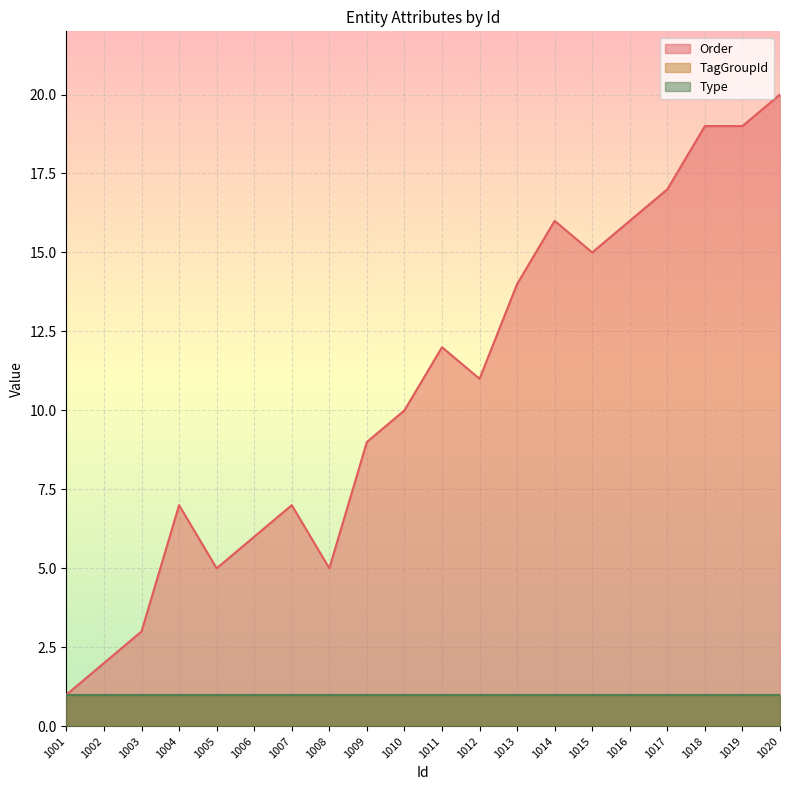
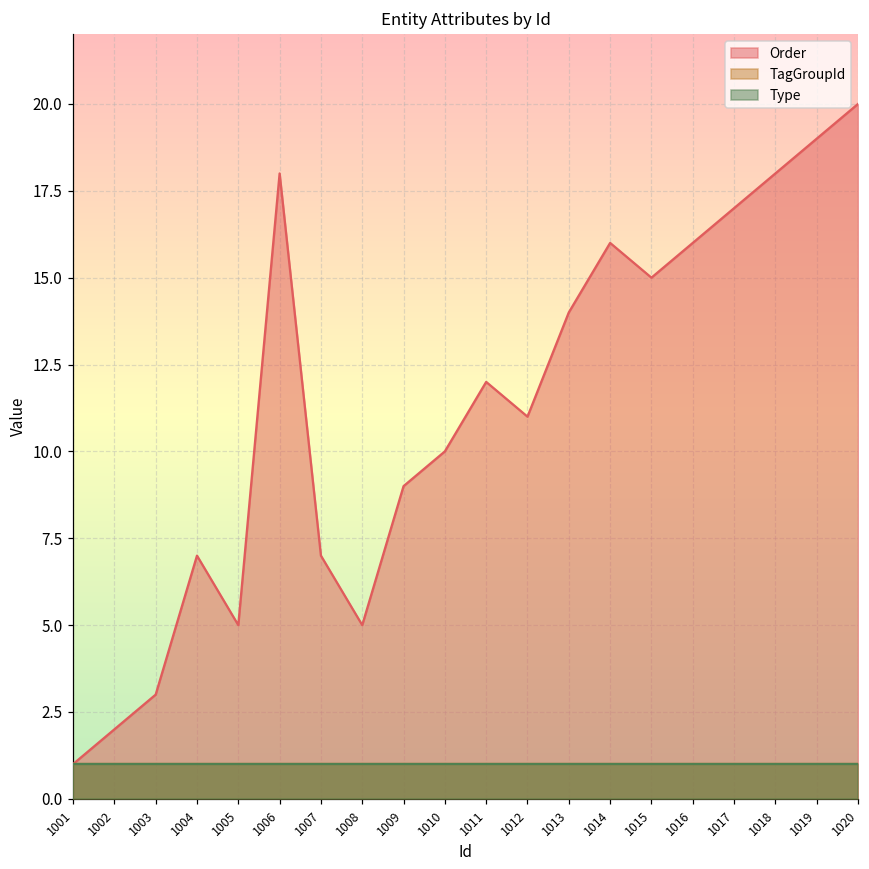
  {
    "Order": {
      "1002": 2,
      "1003": 3,
      "1004": 7,
      "1005": 5,
-     "1006": 6,
+     "1006": 18,
      "1007": 7,
      "1008": 5,
      "1009": 9,
      "1010": 10,
      "1011": 12,
      "1012": 11,
      "1013": 14,
      "1014": 16,
      "1015": 15,
      "1016": 16,
      "1017": 17,
-     "1018": 19,
+     "1018": 18,
      "1019": 19,
      "1020": 20
    },
    "Type": {
      "1002": 1,
      "1003": 1,
      "1004": 1,
      "1005": 1,
      "1006": 1,
      "1007": 1,
      "1008": 1,
      "1009": 1,
      "1010": 1,
      "1011": 1,
      "1012": 1,
      "1013": 1,
      "1014": 1,
      "1015": 1,
      "1016": 1,
      "1017": 1,
      "1018": 1,
      "1019": 1,
      "1020": 1
    }
  }
